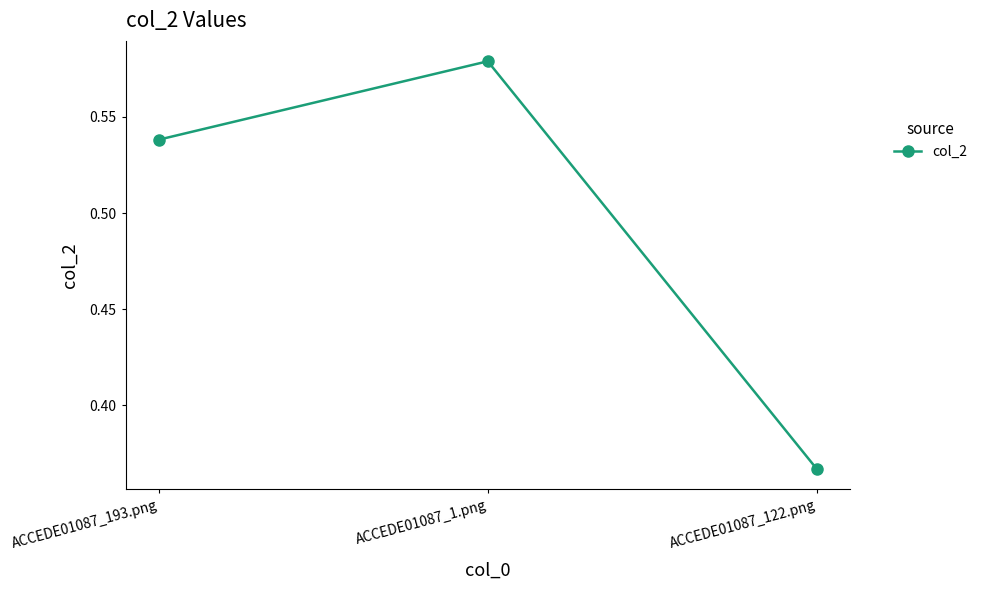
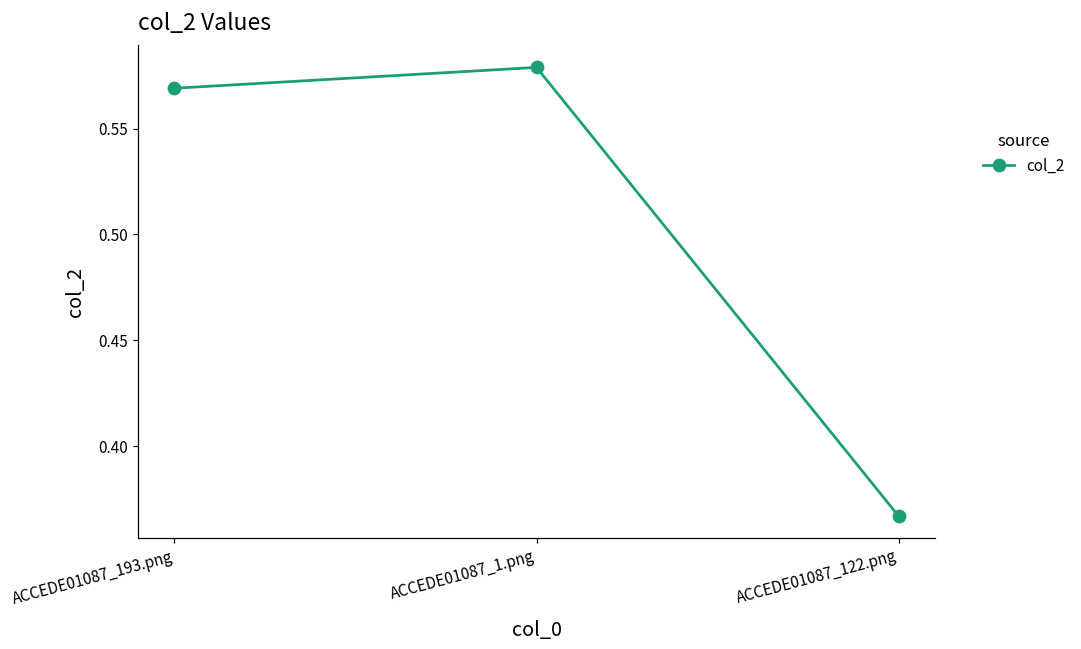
  {
-   "ACCEDE01087_193.png": 0.538,
+   "ACCEDE01087_193.png": 0.569,
    "ACCEDE01087_1.png": 0.579,
    "ACCEDE01087_122.png": 0.367
  }
